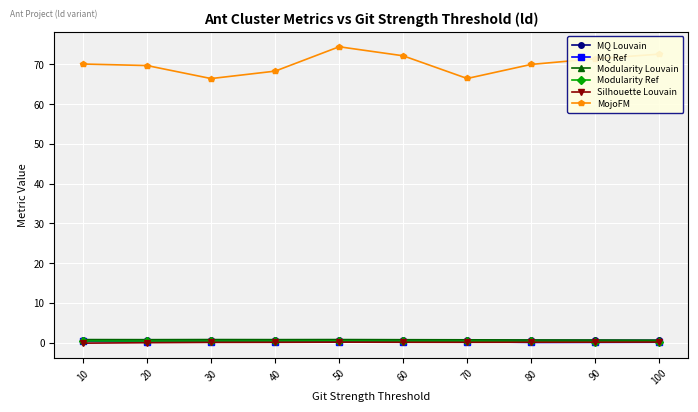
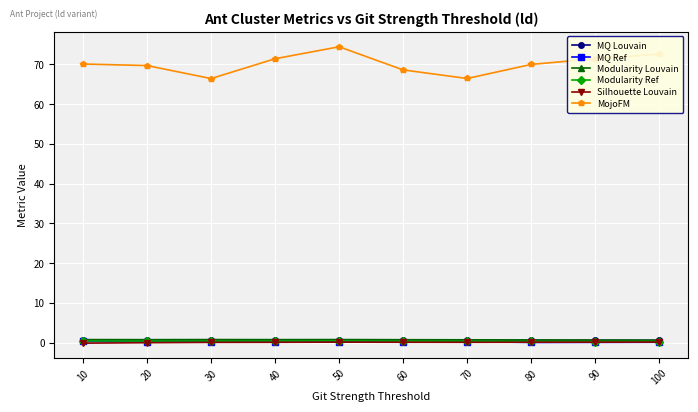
  {
    "MojoFM": {
      "10": 70,
      "20": 70,
      "30": 66,
-     "40": 68,
+     "40": 71,
      "50": 74,
-     "60": 72,
+     "60": 69,
      "70": 66,
      "80": 70
    }
  }
